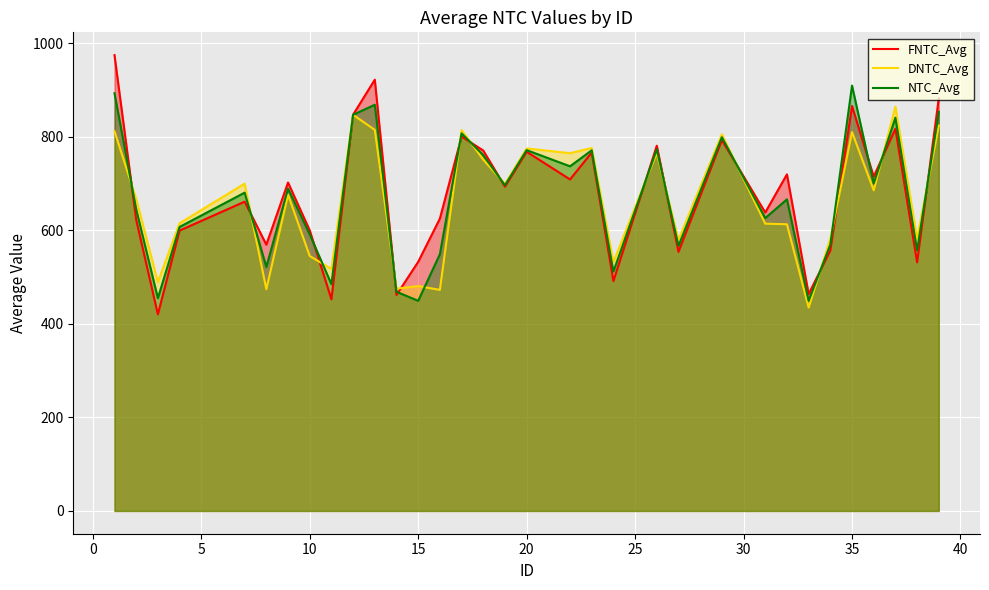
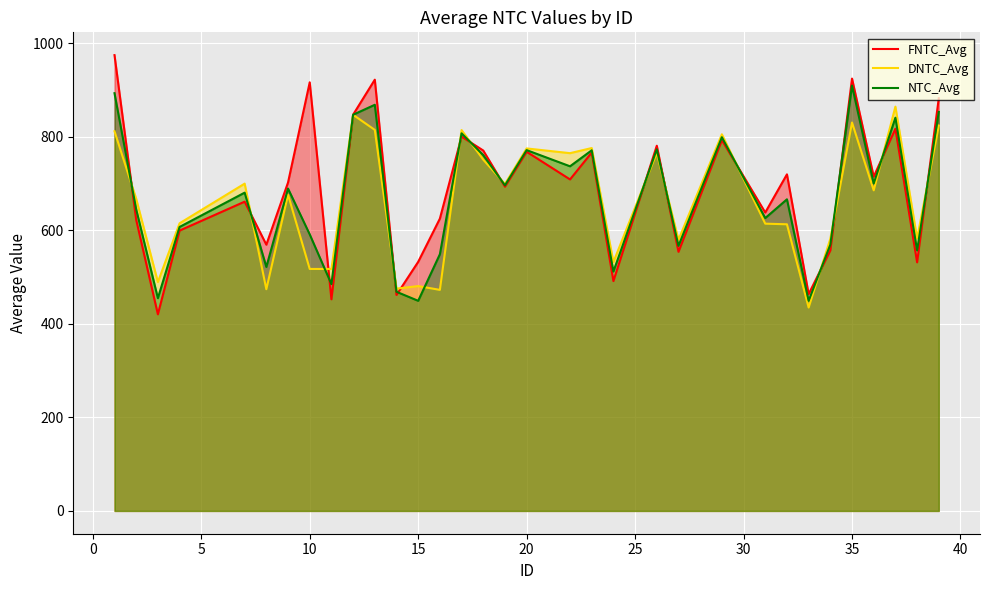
  {
    "FNTC_Avg": {
-     "10": 600,
+     "10": 920,
      "15": 530,
-     "35": 870
+     "35": 920
    },
    "DNTC_Avg": {
-     "10": 540,
+     "10": 520,
      "15": 480,
-     "35": 810
+     "35": 830
    },
    "NTC_Avg": {
      "10": 590,
      "15": 450,
      "35": 910
    }
  }
